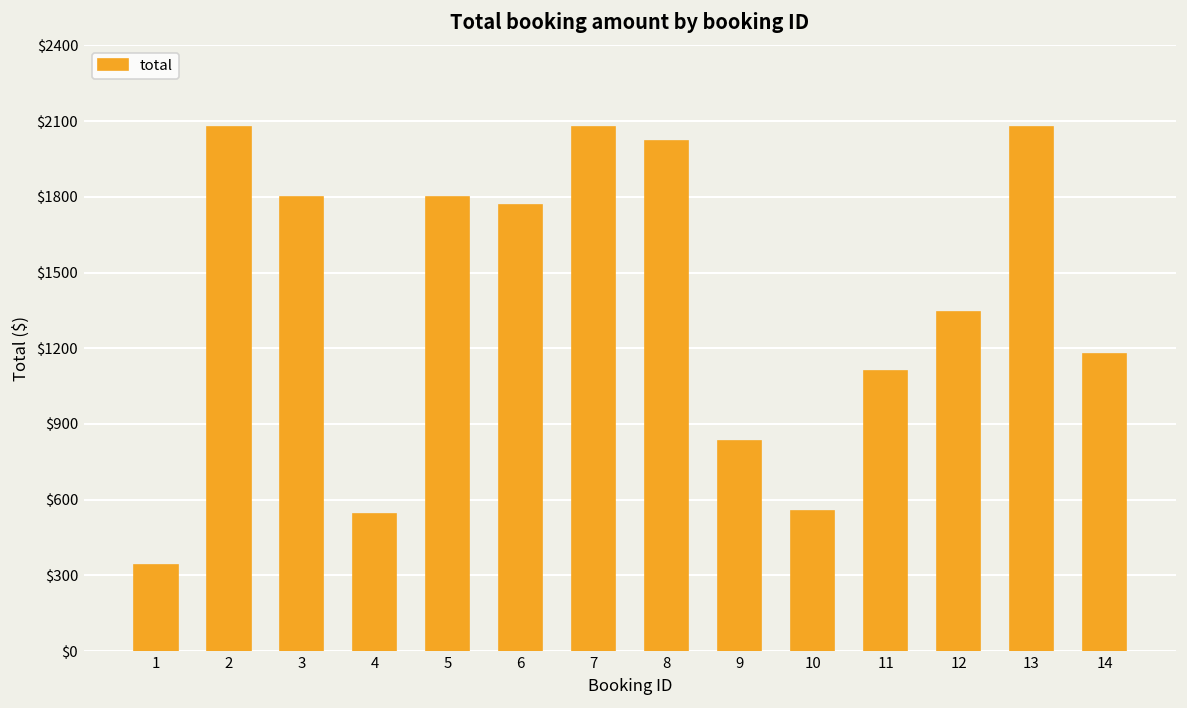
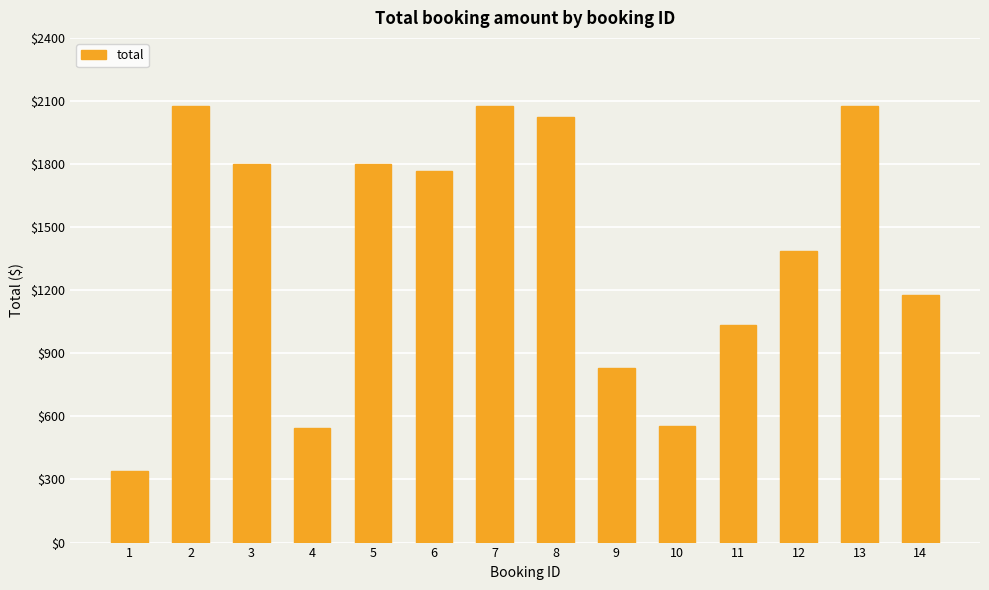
  {
    "1": "$340",
    "2": "$2080",
    "3": "$1800",
    "4": "$540",
    "5": "$1800",
    "6": "$1770",
    "7": "$2080",
    "8": "$2020",
    "9": "$830",
    "10": "$550",
-   "11": "$1110",
-   "12": "$1340",
+   "11": "$1030",
+   "12": "$1390",
    "13": "$2080",
    "14": "$1180"
  }
